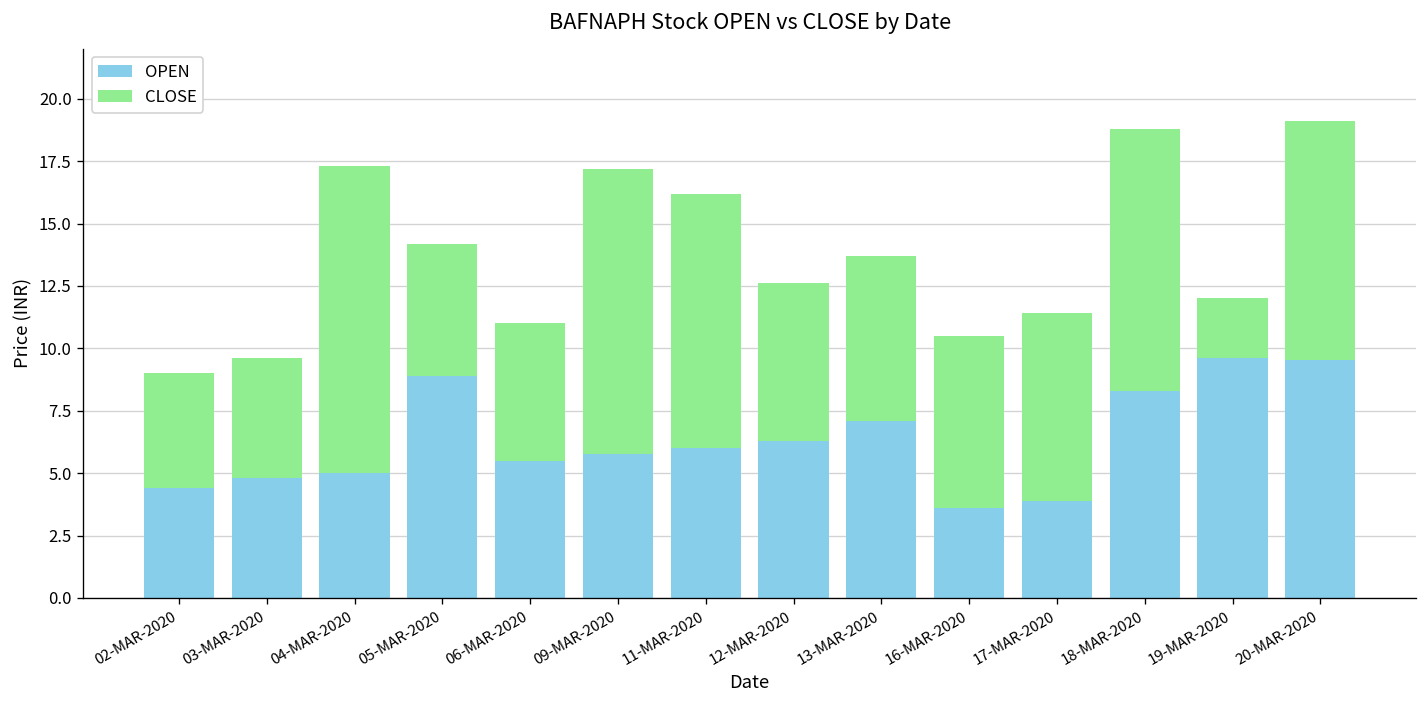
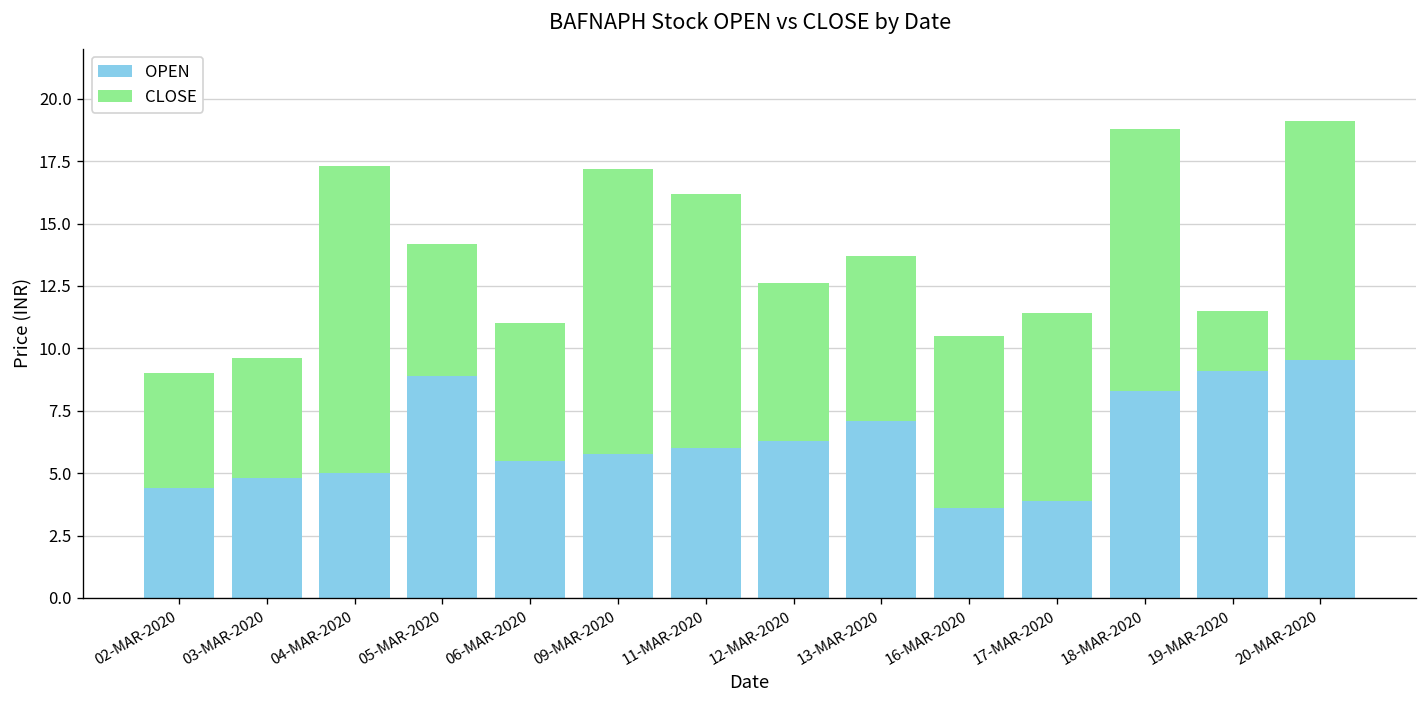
  {
    "OPEN": {
      "02-MAR-2020": 4.4,
      "03-MAR-2020": 4.8,
      "04-MAR-2020": 5.0,
      "05-MAR-2020": 8.9,
      "06-MAR-2020": 5.5,
      "09-MAR-2020": 5.8,
      "11-MAR-2020": 6.0,
      "12-MAR-2020": 6.3,
      "13-MAR-2020": 7.1,
      "16-MAR-2020": 3.6,
      "17-MAR-2020": 3.9,
      "18-MAR-2020": 8.3,
-     "19-MAR-2020": 9.6,
+     "19-MAR-2020": 9.1,
      "20-MAR-2020": 9.6
    },
    "CLOSE": {
      "02-MAR-2020": 4.6,
      "03-MAR-2020": 4.8,
      "04-MAR-2020": 12.3,
      "05-MAR-2020": 5.3,
      "06-MAR-2020": 5.5,
      "09-MAR-2020": 11.4,
      "11-MAR-2020": 10.2,
      "12-MAR-2020": 6.3,
      "13-MAR-2020": 6.6,
      "16-MAR-2020": 6.9,
      "17-MAR-2020": 7.5,
      "18-MAR-2020": 10.5,
      "19-MAR-2020": 2.4,
      "20-MAR-2020": 9.6
    }
  }
